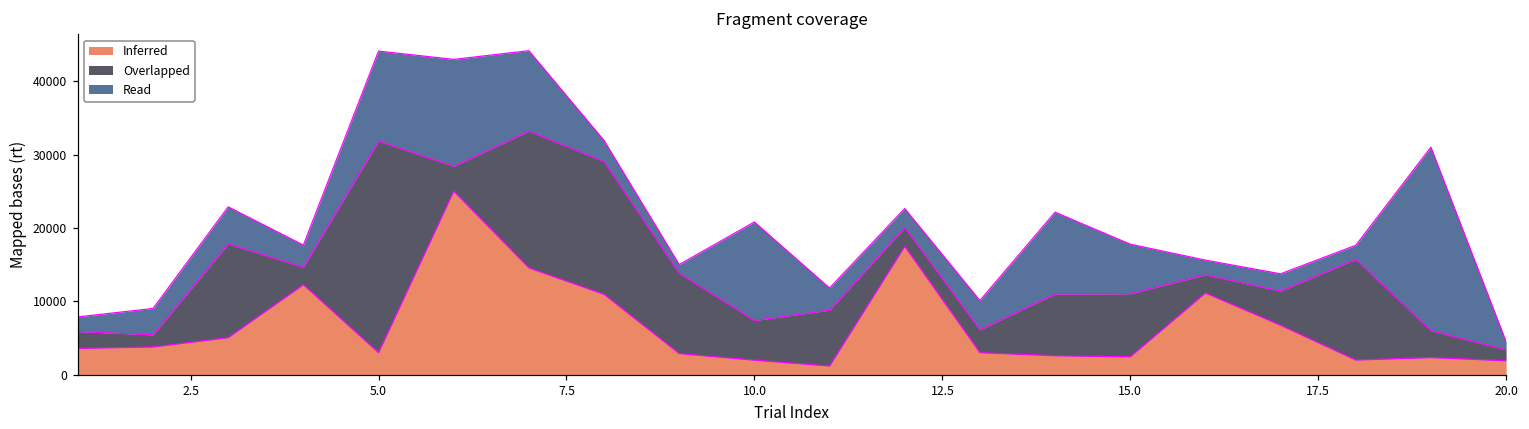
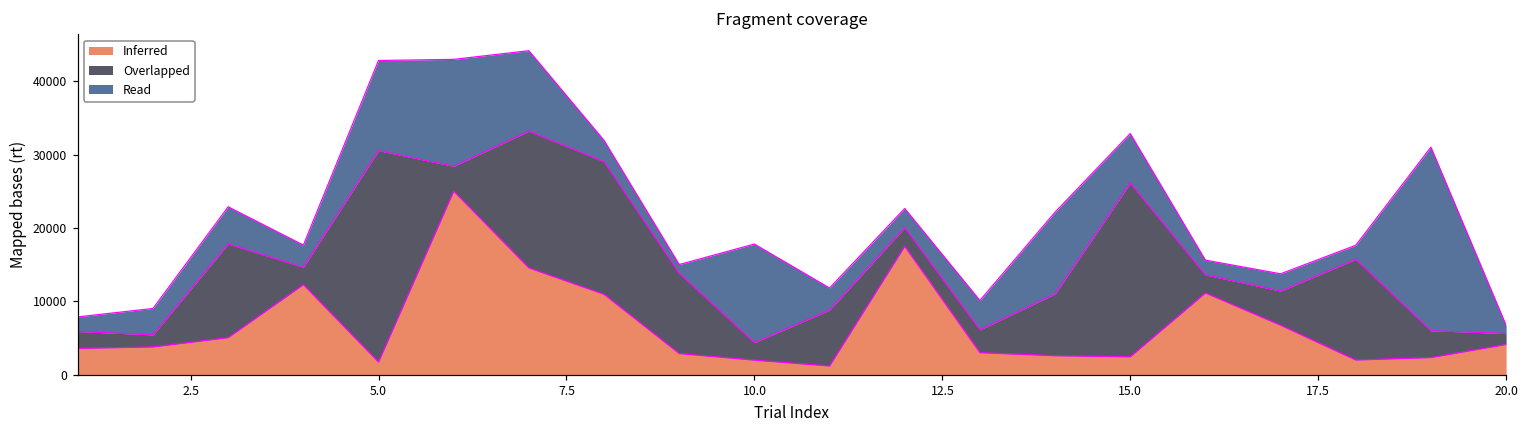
  {
    "Inferred": {
-     "5.0": 3000,
+     "5.0": 2000,
      "10.0": 2000,
      "15.0": 2000,
-     "20.0": 2000
+     "20.0": 4000
    },
    "Overlapped": {
      "5.0": 29000,
-     "10.0": 5000,
-     "15.0": 9000,
+     "10.0": 2000,
+     "15.0": 24000,
      "20.0": 1000
    },
    "Read": {
      "5.0": 12000,
      "10.0": 13000,
      "15.0": 7000,
      "20.0": 1000
    }
  }
